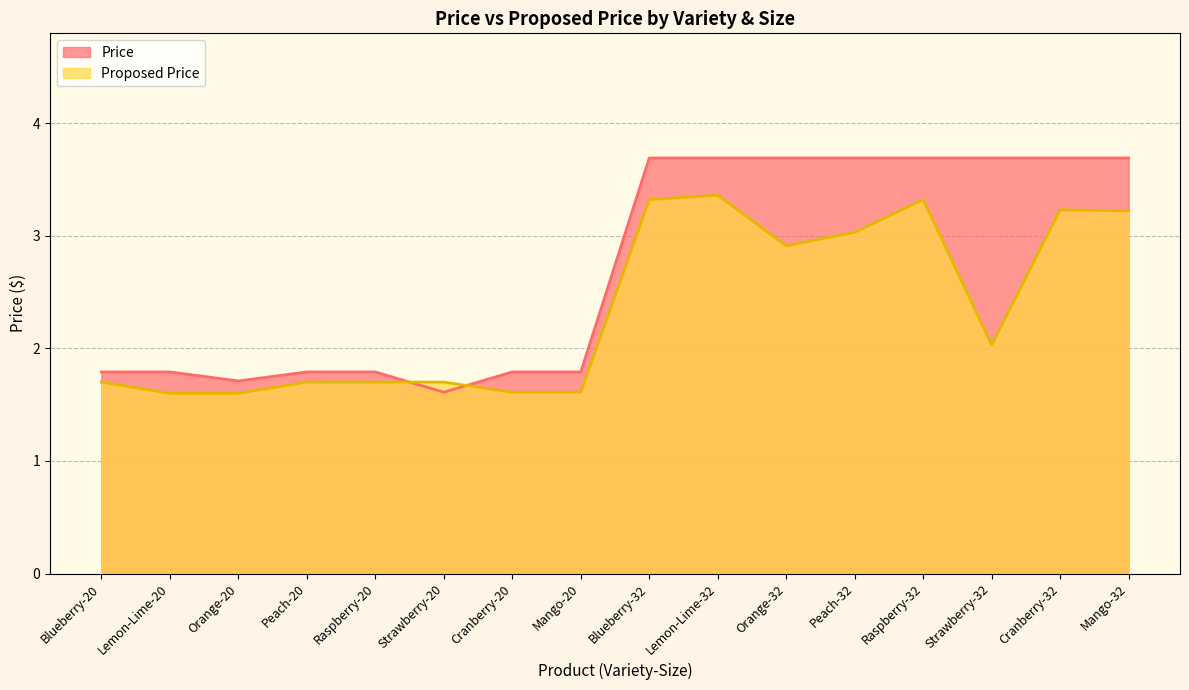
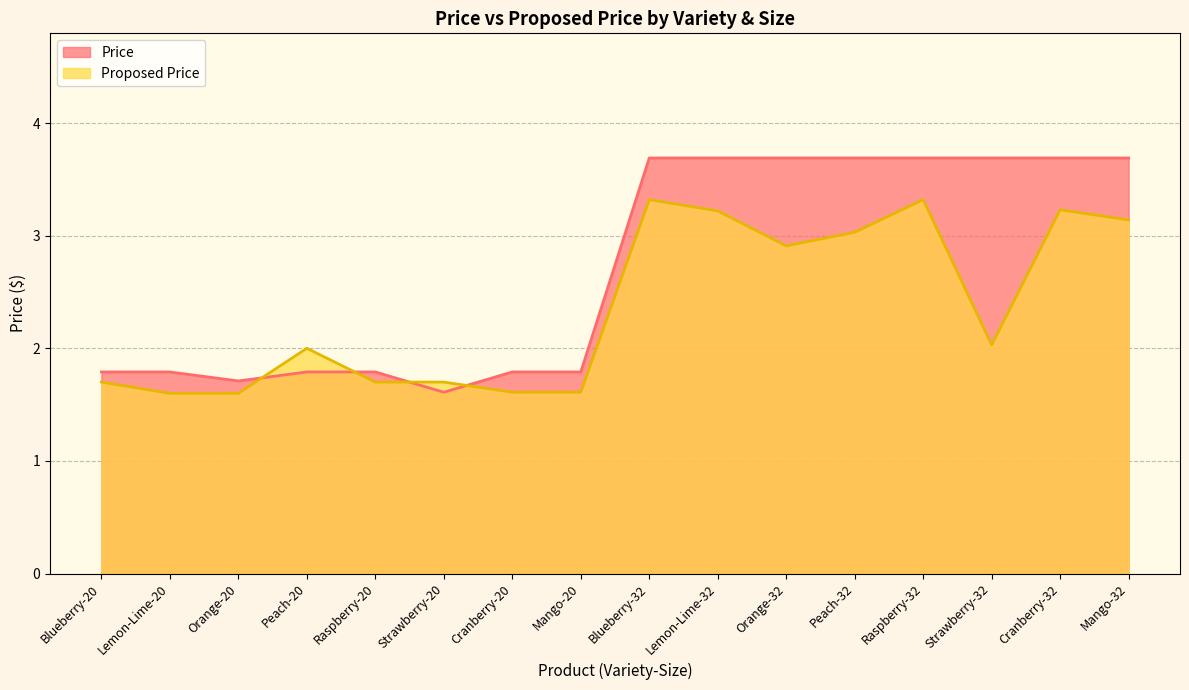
  {
    "Price": {
      "Blueberry-20": 1.79,
      "Lemon-Lime-20": 1.79,
      "Orange-20": 1.71,
      "Peach-20": 1.79,
      "Raspberry-20": 1.79,
      "Strawberry-20": 1.61,
      "Cranberry-20": 1.79,
      "Mango-20": 1.79,
      "Blueberry-32": 3.69,
      "Lemon-Lime-32": 3.69,
      "Orange-32": 3.69,
      "Peach-32": 3.69,
      "Raspberry-32": 3.69,
      "Strawberry-32": 3.69,
      "Cranberry-32": 3.69,
      "Mango-32": 3.69
    },
    "Proposed Price": {
      "Blueberry-20": 1.70,
      "Lemon-Lime-20": 1.60,
      "Orange-20": 1.60,
-     "Peach-20": 1.7,
+     "Peach-20": 2.0,
      "Raspberry-20": 1.70,
      "Strawberry-20": 1.70,
      "Cranberry-20": 1.61,
      "Mango-20": 1.61,
      "Blueberry-32": 3.32,
-     "Lemon-Lime-32": 3.36,
+     "Lemon-Lime-32": 3.22,
      "Orange-32": 2.91,
      "Peach-32": 3.03,
      "Raspberry-32": 3.32,
      "Strawberry-32": 2.03,
      "Cranberry-32": 3.23,
-     "Mango-32": 3.22
+     "Mango-32": 3.14
    }
  }
